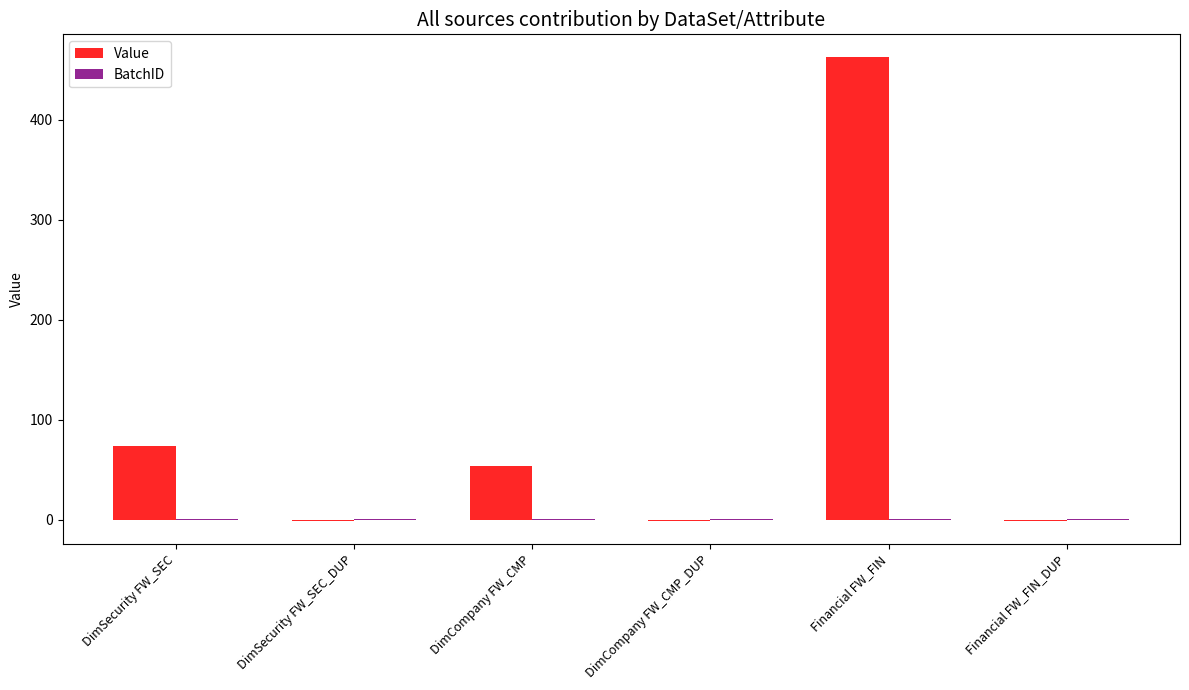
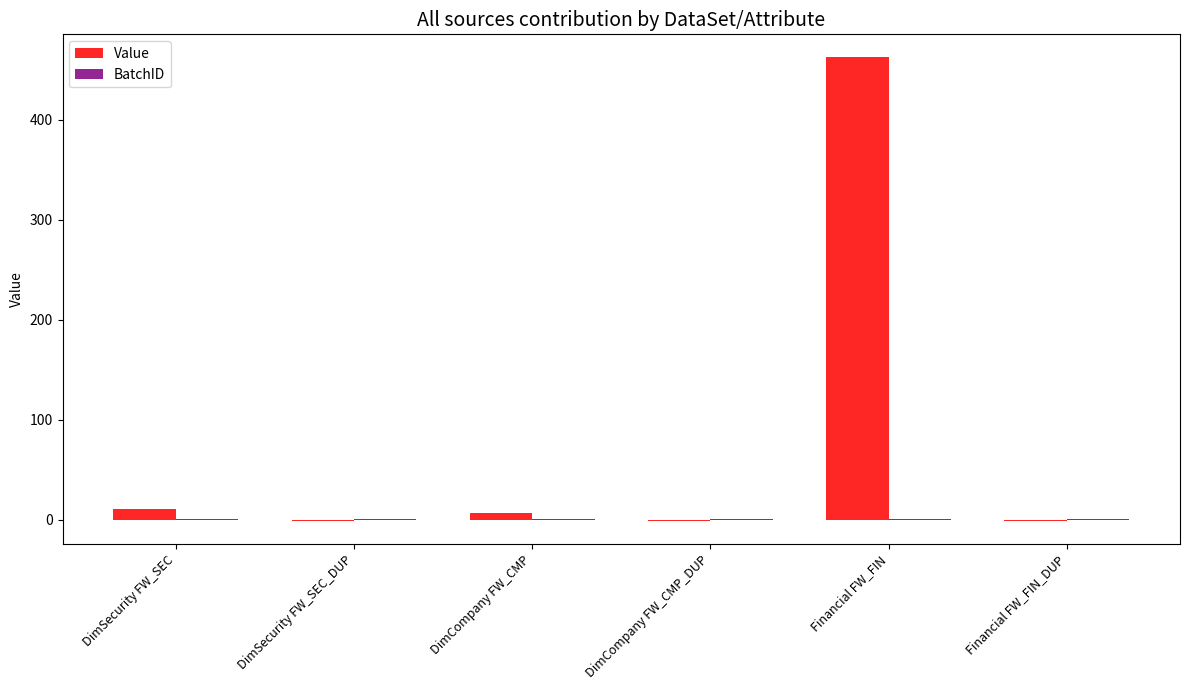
  {
    "Value": {
-     "DimSecurity FW_SEC": 74,
-     "DimCompany FW_CMP": 54,
+     "DimSecurity FW_SEC": 11,
+     "DimCompany FW_CMP": 7,
      "Financial FW_FIN": 462
    }
  }
